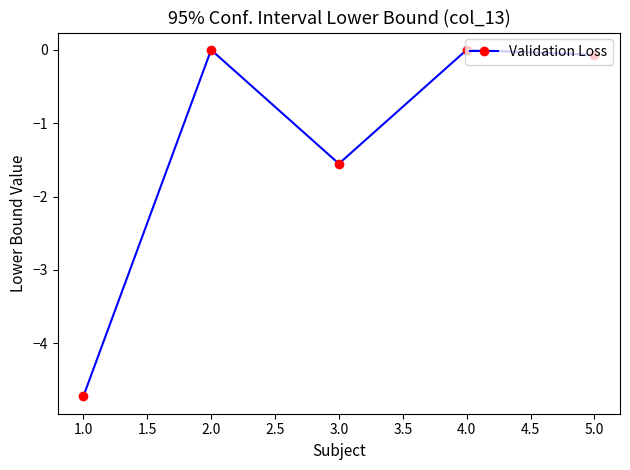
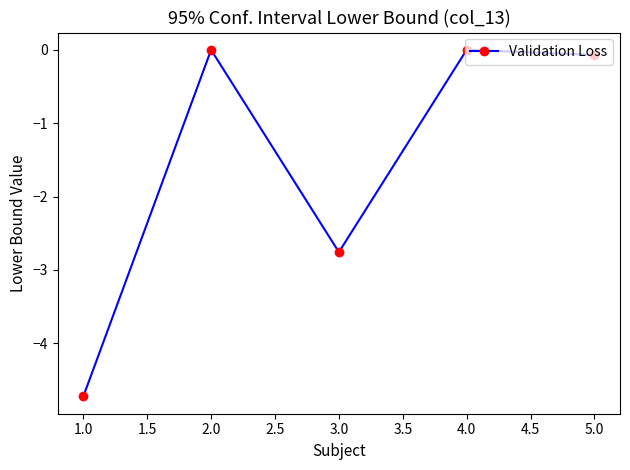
  {
    "1.0": -4.7,
    "2.0": 0.0,
-   "3.0": -1.6
+   "3.0": -2.8
  }
